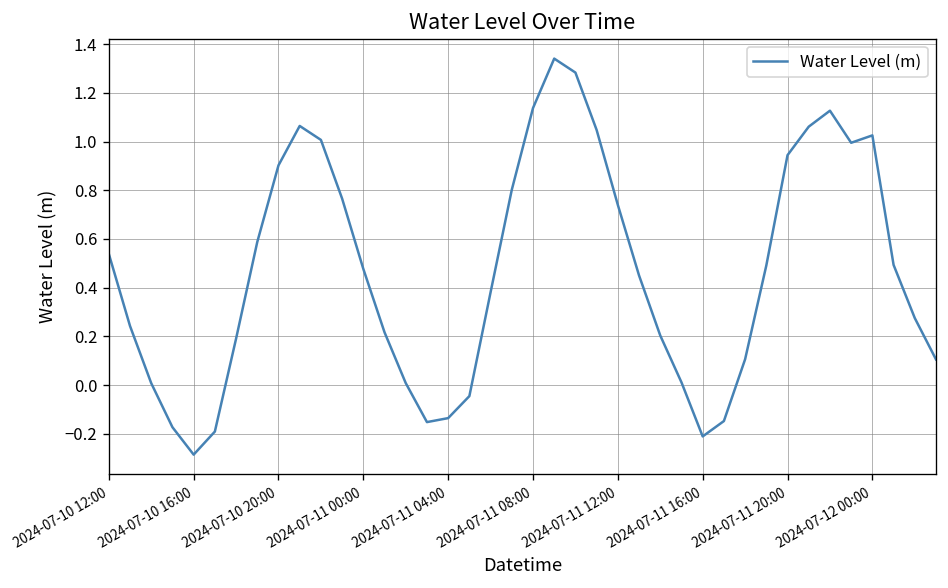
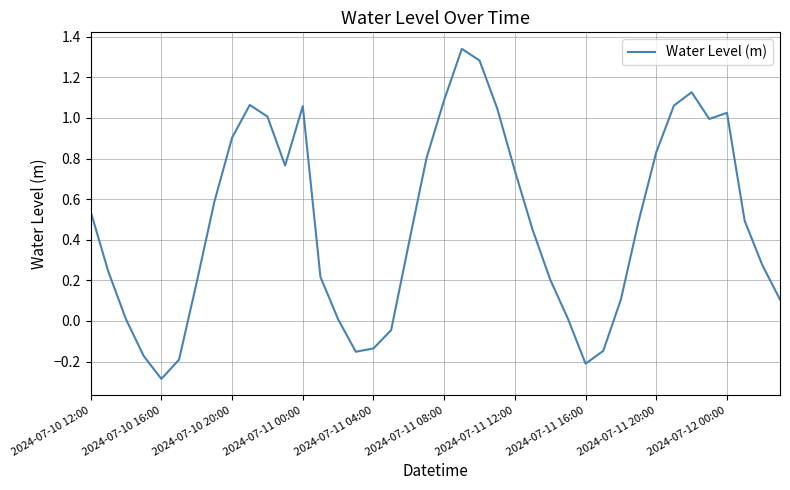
  {
    "2024-07-10 12:00": 0.54,
    "2024-07-10 16:00": -0.29,
    "2024-07-10 20:00": 0.90,
-   "2024-07-11 00:00": 0.48,
+   "2024-07-11 00:00": 1.06,
    "2024-07-11 04:00": -0.14,
-   "2024-07-11 08:00": 1.14,
+   "2024-07-11 08:00": 1.09,
    "2024-07-11 12:00": 0.74,
    "2024-07-11 16:00": -0.21,
-   "2024-07-11 20:00": 0.94,
+   "2024-07-11 20:00": 0.83,
    "2024-07-12 00:00": 1.03
  }
